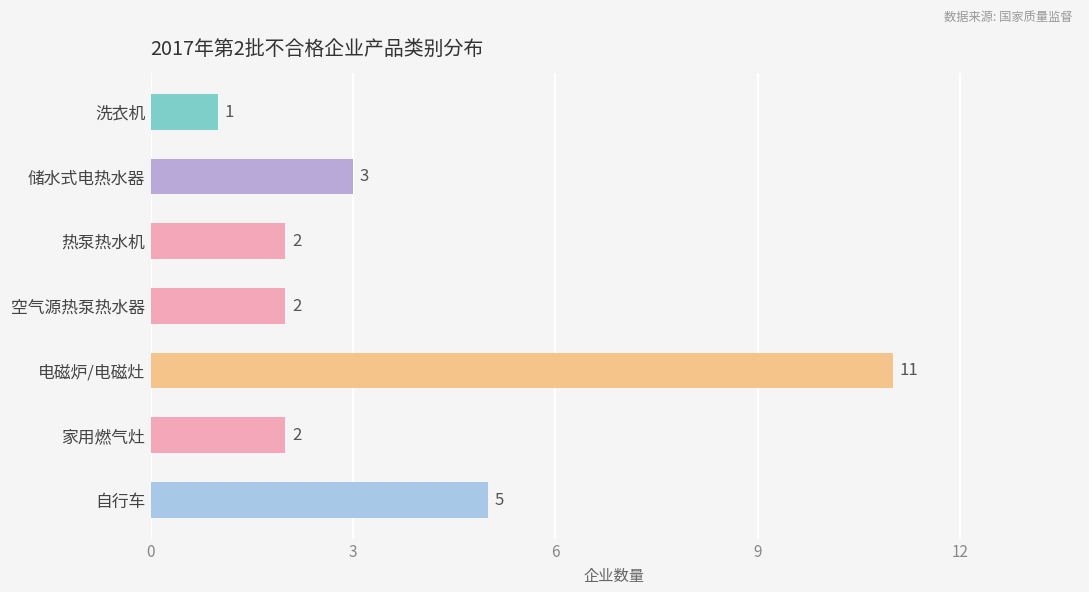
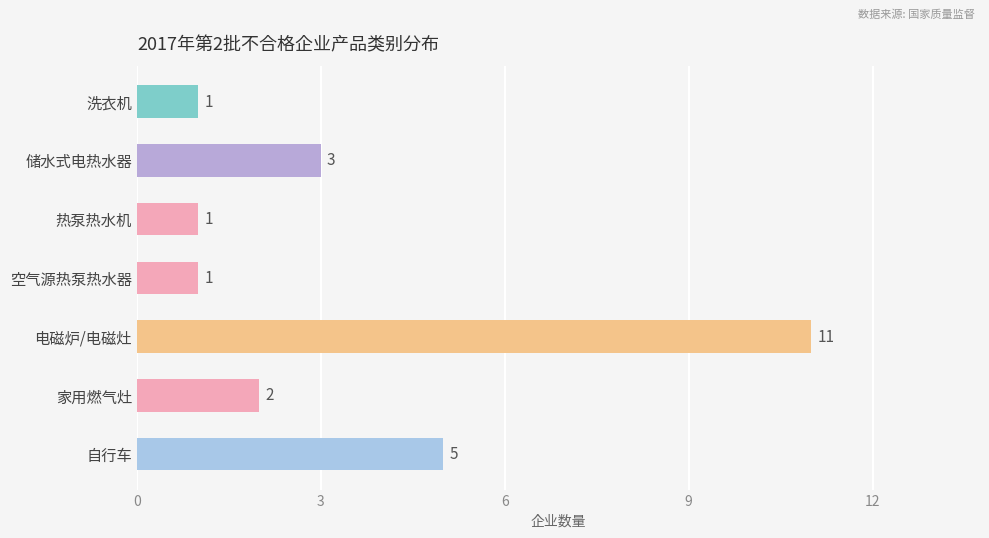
  {
    "洗衣机": 1,
    "储水式电热水器": 3,
-   "热泵热水机": 2,
-   "空气源热泵热水器": 2,
+   "热泵热水机": 1,
+   "空气源热泵热水器": 1,
    "电磁炉/电磁灶": 11,
    "家用燃气灶": 2,
    "自行车": 5
  }
